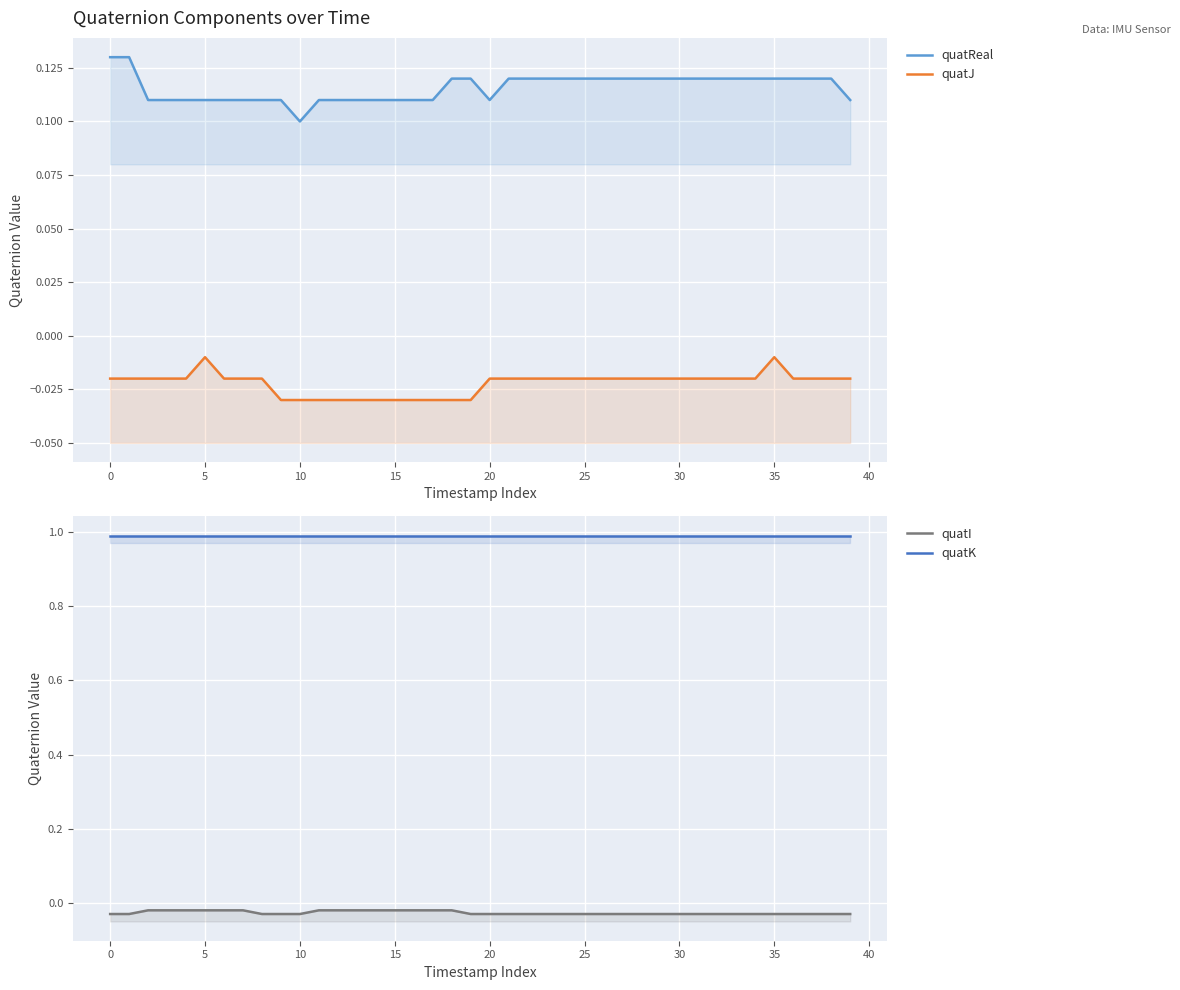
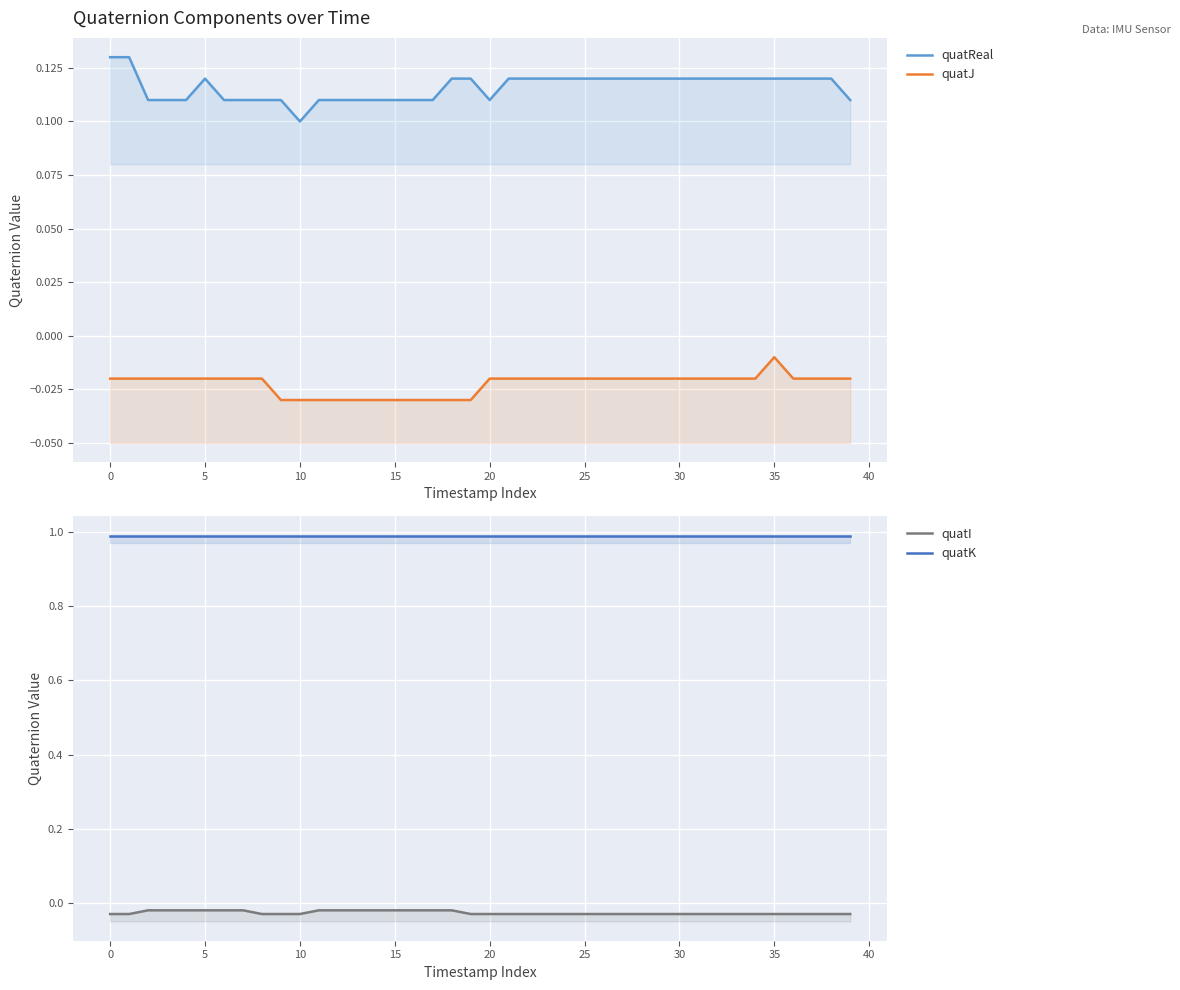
  {
    "Quaternion Components over Time": {
      "quatReal": {
        "0": 0.13,
-       "5": 0.11,
+       "5": 0.12,
        "10": 0.10,
        "15": 0.11,
        "20": 0.11,
        "25": 0.12,
        "30": 0.12,
        "35": 0.12
      },
      "quatJ": {
        "0": -0.02,
-       "5": -0.01,
+       "5": -0.02,
        "10": -0.03,
        "15": -0.03,
        "20": -0.02,
        "25": -0.02,
        "30": -0.02,
        "35": -0.01
      }
    }
  }
